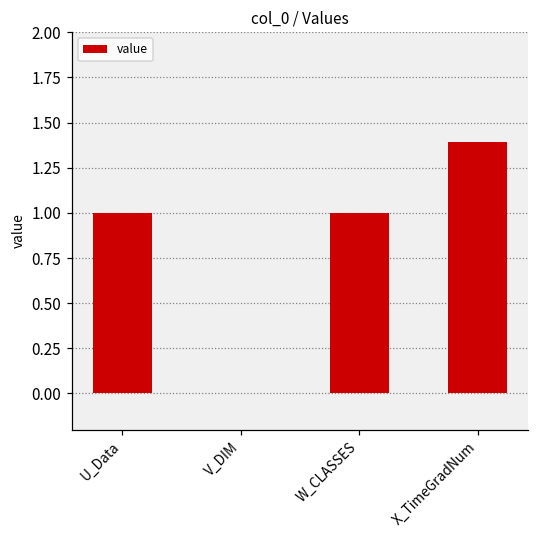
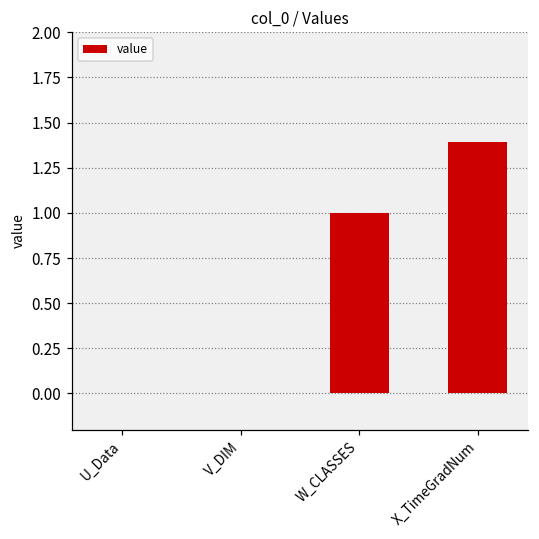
  {
-   "U_Data": 1,
+   "U_Data": 0,
    "V_DIM": 0,
    "W_CLASSES": 1,
    "X_TimeGradNum": 1.39
  }
